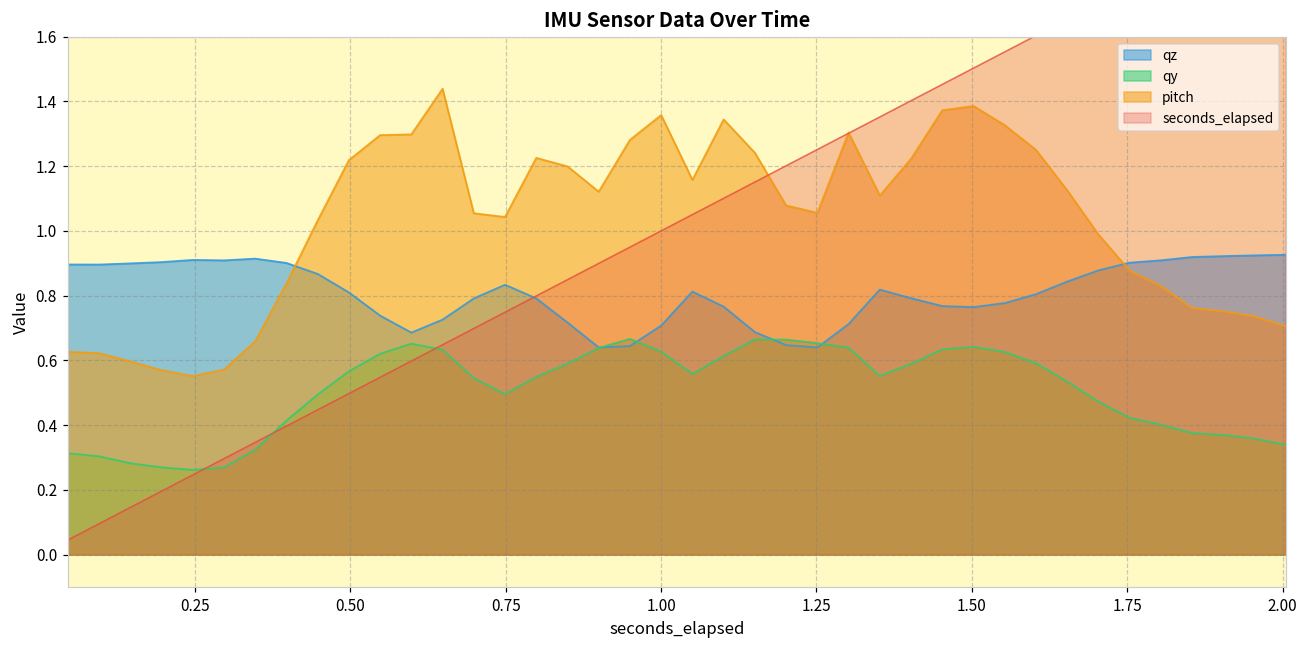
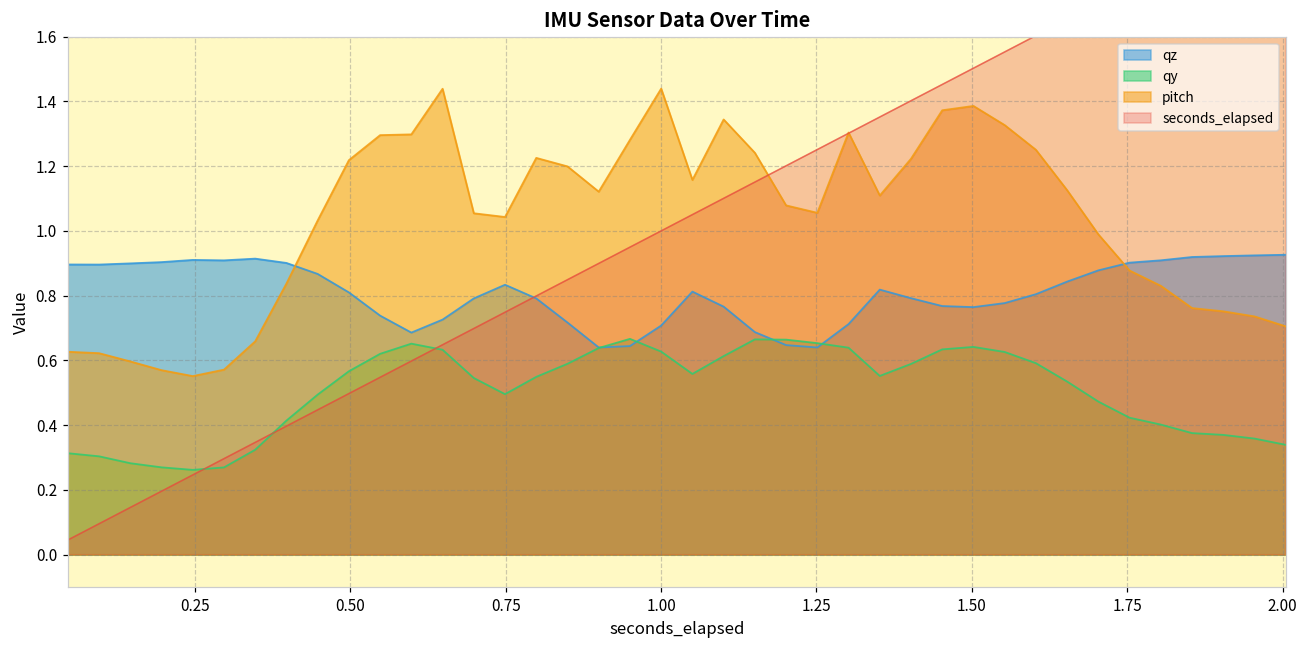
  {
    "qz": {
      "1.00": 0.71
    },
    "qy": {
      "1.00": 0.63
    },
    "pitch": {
-     "1.00": 1.36
+     "1.00": 1.44
    },
    "seconds_elapsed": {
      "1.00": 1.00
    }
  }
